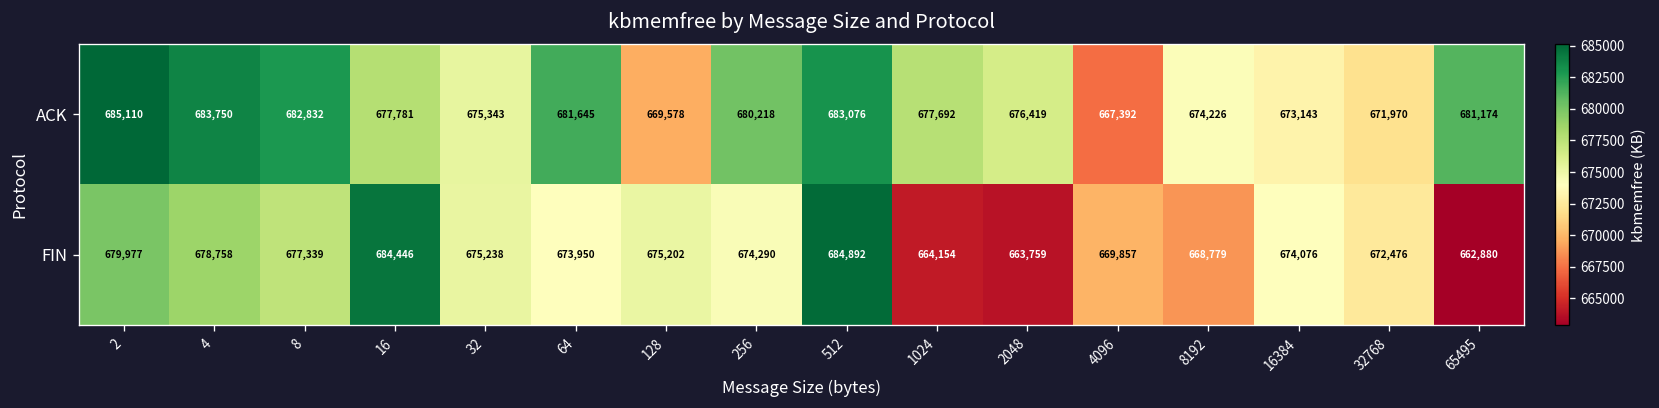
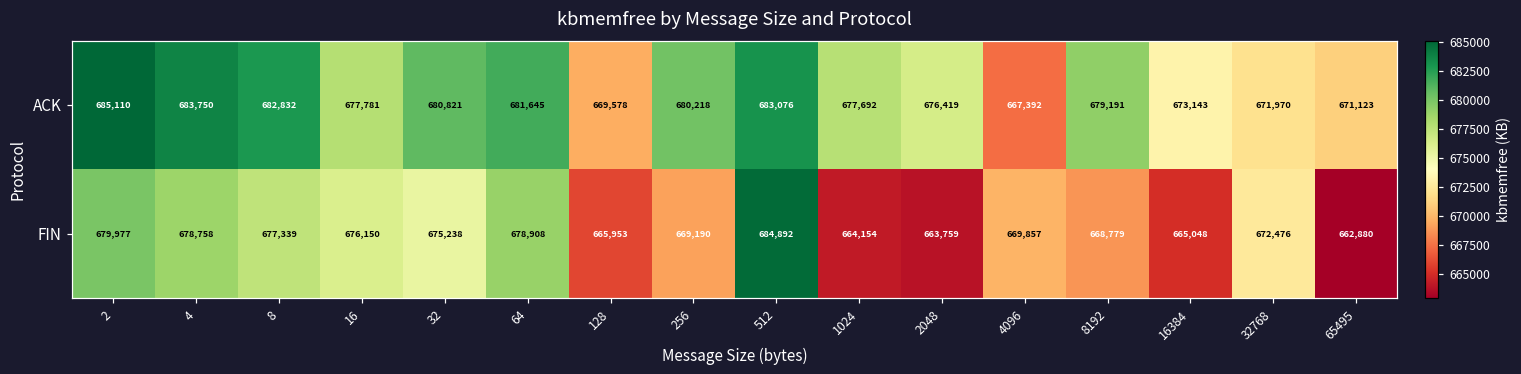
  {
    "ACK": {
      "2": "685,110",
      "4": "683,750",
      "8": "682,832",
      "16": "677,781",
-     "32": "675,343",
+     "32": "680,821",
      "64": "681,645",
      "128": "669,578",
      "256": "680,218",
      "512": "683,076",
      "1024": "677,692",
      "2048": "676,419",
      "4096": "667,392",
-     "8192": "674,226",
+     "8192": "679,191",
      "16384": "673,143",
      "32768": "671,970",
-     "65495": "681,174"
+     "65495": "671,123"
    },
    "FIN": {
      "2": "679,977",
      "4": "678,758",
      "8": "677,339",
-     "16": "684,446",
+     "16": "676,150",
      "32": "675,238",
-     "64": "673,950",
-     "128": "675,202",
-     "256": "674,290",
+     "64": "678,908",
+     "128": "665,953",
+     "256": "669,190",
      "512": "684,892",
      "1024": "664,154",
      "2048": "663,759",
      "4096": "669,857",
      "8192": "668,779",
-     "16384": "674,076",
+     "16384": "665,048",
      "32768": "672,476",
      "65495": "662,880"
    }
  }
